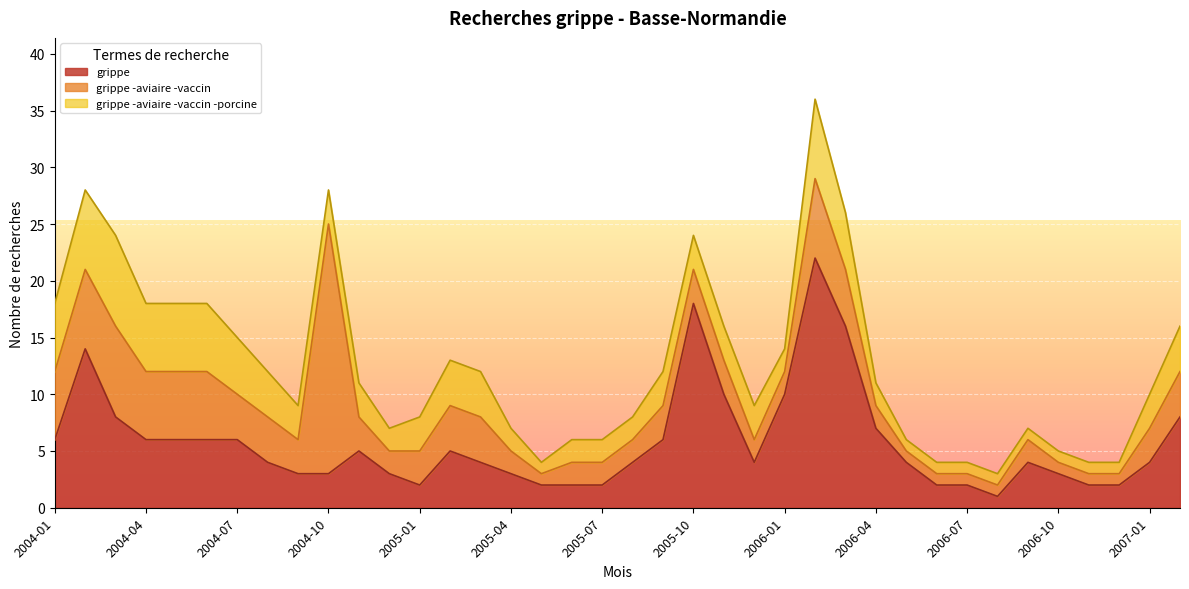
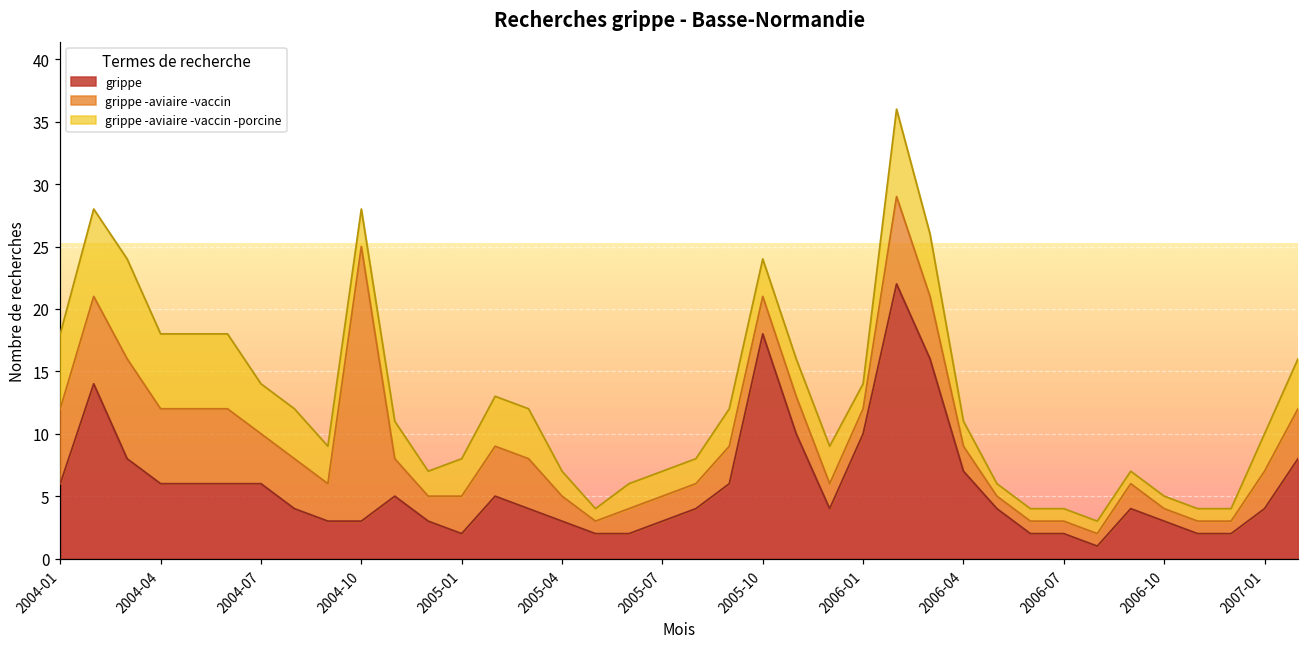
  {
    "grippe": {
      "2004-01": 6,
      "2004-04": 6,
      "2004-07": 6,
      "2004-10": 3,
      "2005-01": 2,
      "2005-04": 3,
-     "2005-07": 2,
+     "2005-07": 3,
      "2005-10": 18,
      "2006-01": 10,
      "2006-04": 7,
      "2006-07": 2,
      "2006-10": 3,
      "2007-01": 4
    },
    "grippe -aviaire -vaccin": {
      "2004-01": 6,
      "2004-04": 6,
      "2004-07": 4,
      "2004-10": 22,
      "2005-01": 3,
      "2005-04": 2,
      "2005-07": 2,
      "2005-10": 3,
      "2006-01": 2,
      "2006-04": 2,
      "2006-07": 1,
      "2006-10": 1,
      "2007-01": 3
    },
    "grippe -aviaire -vaccin -porcine": {
      "2004-01": 6,
      "2004-04": 6,
-     "2004-07": 5,
+     "2004-07": 4,
      "2004-10": 3,
      "2005-01": 3,
      "2005-04": 2,
      "2005-07": 2,
      "2005-10": 3,
      "2006-01": 2,
      "2006-04": 2,
      "2006-07": 1,
      "2006-10": 1,
      "2007-01": 3
    }
  }
